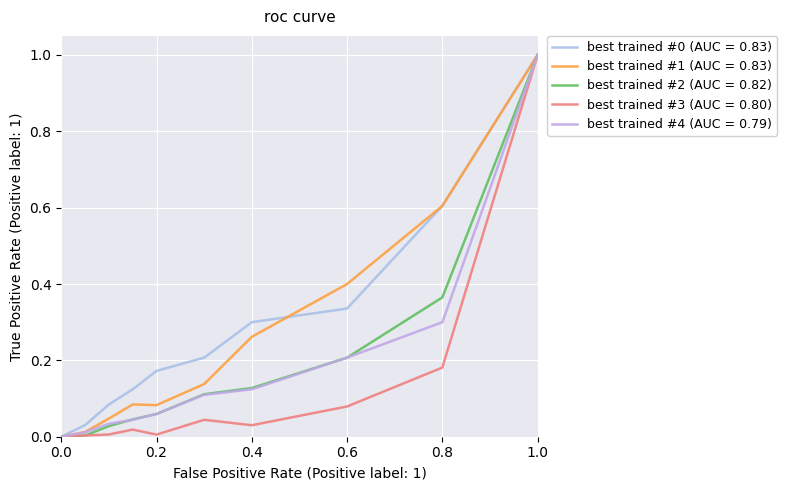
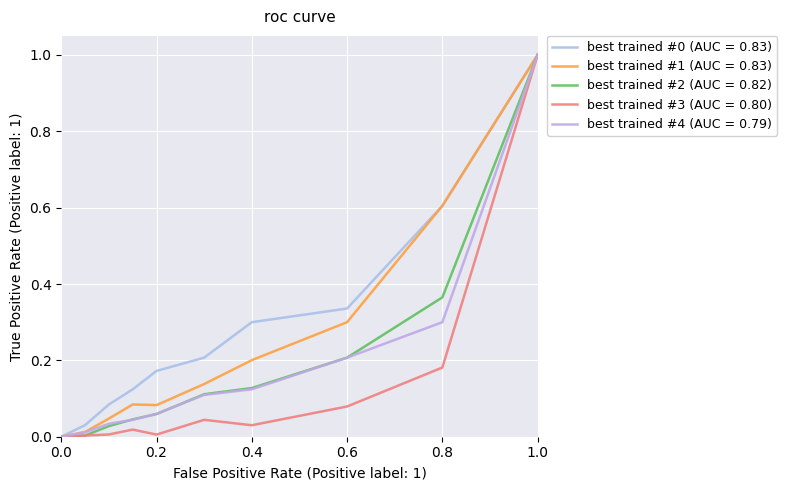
  {
    "best trained #1 (AUC = 0.83)": {
      "0.2": 0.08,
-     "0.4": 0.26,
-     "0.6": 0.4
+     "0.4": 0.20,
+     "0.6": 0.3
    },
    "best trained #2 (AUC = 0.82)": {
      "0.8": 0.37
    },
    "best trained #3 (AUC = 0.80)": {
      "0.2": 0.01,
      "0.4": 0.03,
      "0.6": 0.08,
      "0.8": 0.18
    }
  }
